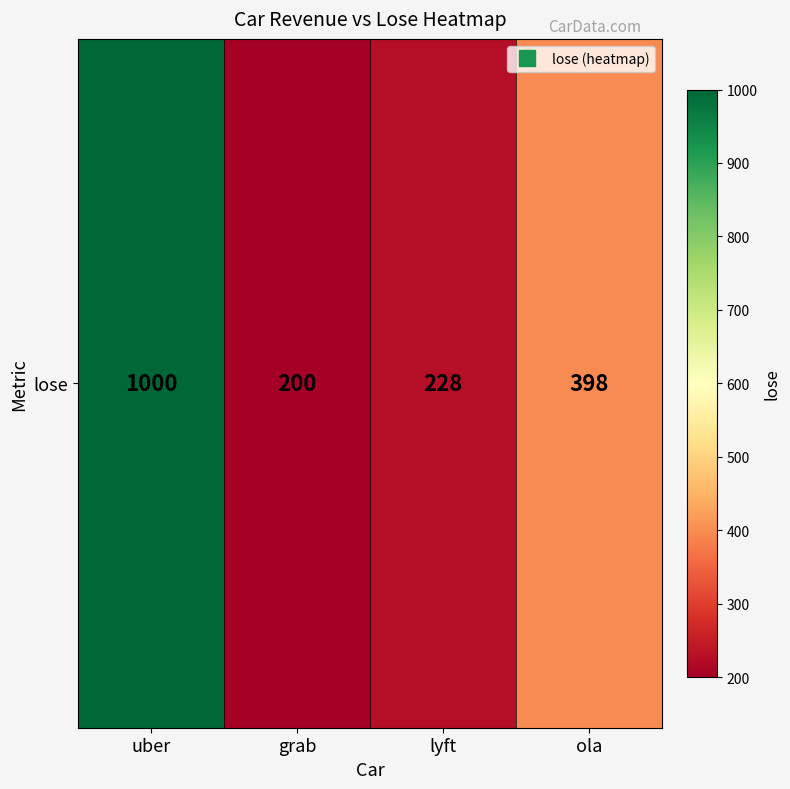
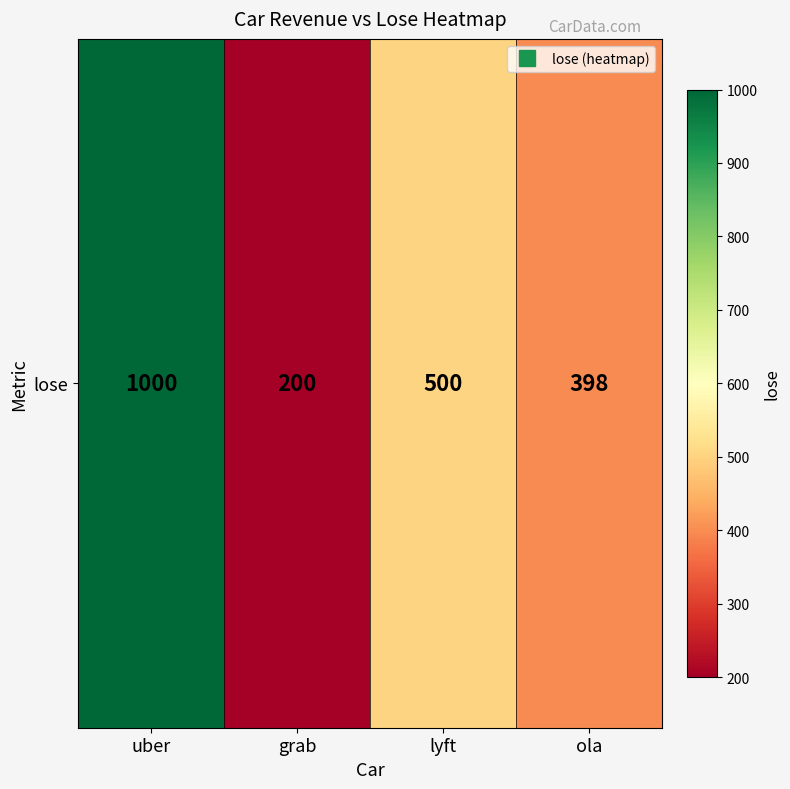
  {
    "lose": {
      "uber": 1000,
      "grab": 200,
-     "lyft": 228,
+     "lyft": 500,
      "ola": 398
    }
  }
